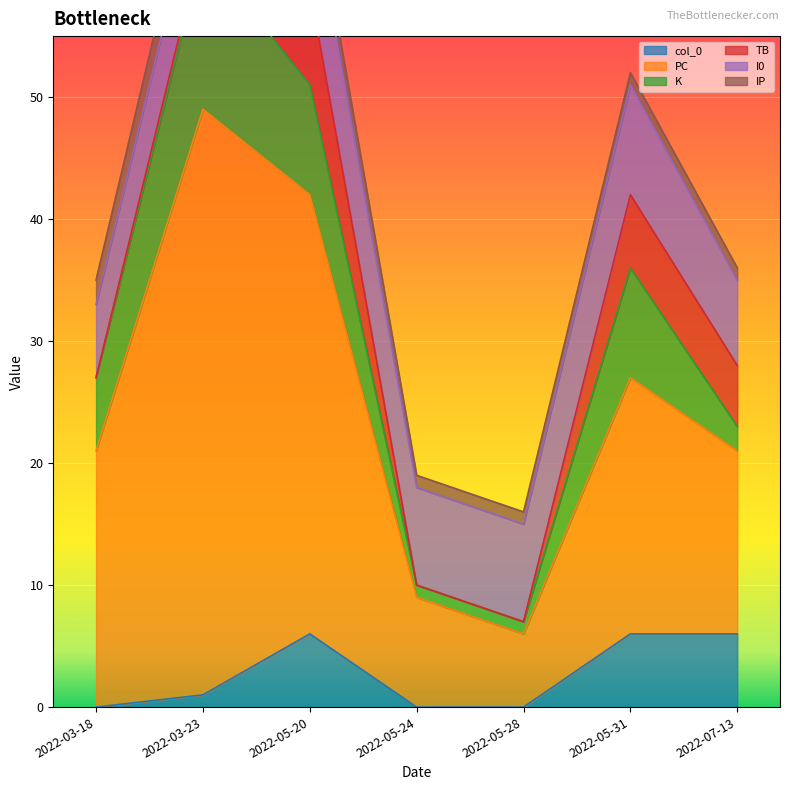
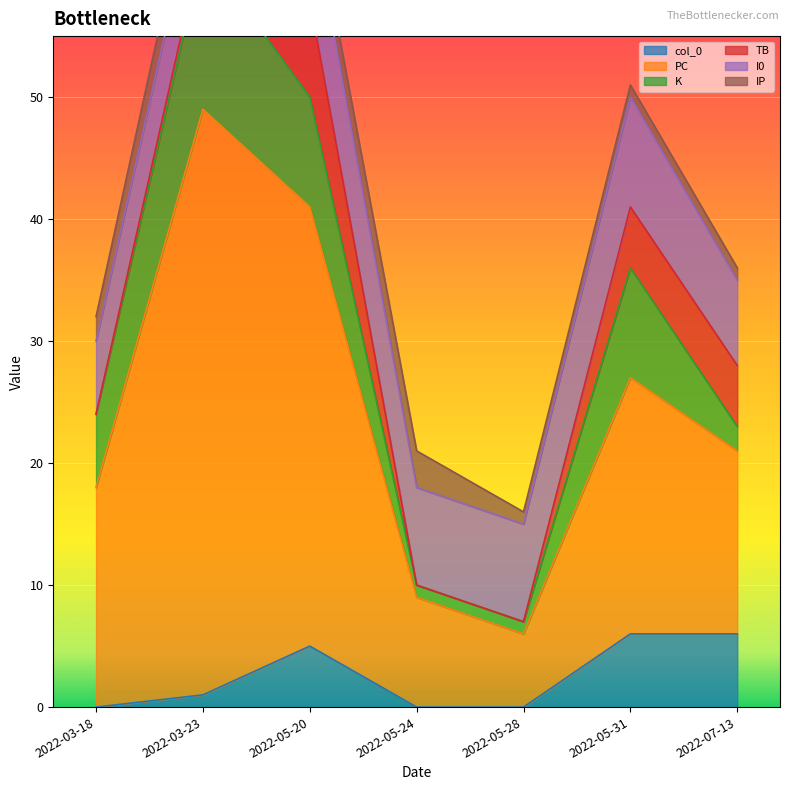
  {
    "col_0": {
      "2022-03-18": 0,
      "2022-03-23": 1,
-     "2022-05-20": 6,
+     "2022-05-20": 5,
      "2022-05-24": 0,
      "2022-05-28": 0,
      "2022-05-31": 6,
      "2022-07-13": 6
    },
    "PC": {
-     "2022-03-18": 21,
+     "2022-03-18": 18,
      "2022-03-23": 48,
      "2022-05-20": 36,
      "2022-05-24": 9,
      "2022-05-28": 6,
      "2022-05-31": 21,
      "2022-07-13": 15
    },
    "K": {
      "2022-05-20": 9,
      "2022-05-31": 9,
      "2022-07-13": 2
    },
    "TB": {
-     "2022-05-31": 6,
+     "2022-05-31": 5,
      "2022-07-13": 5
    },
    "I0": {
      "2022-03-18": 6,
      "2022-05-24": 8,
      "2022-05-28": 8,
      "2022-05-31": 9,
      "2022-07-13": 7
    },
    "IP": {
      "2022-03-18": 2,
-     "2022-05-24": 1,
+     "2022-05-24": 3,
      "2022-05-28": 1,
      "2022-05-31": 1,
      "2022-07-13": 1
    }
  }
